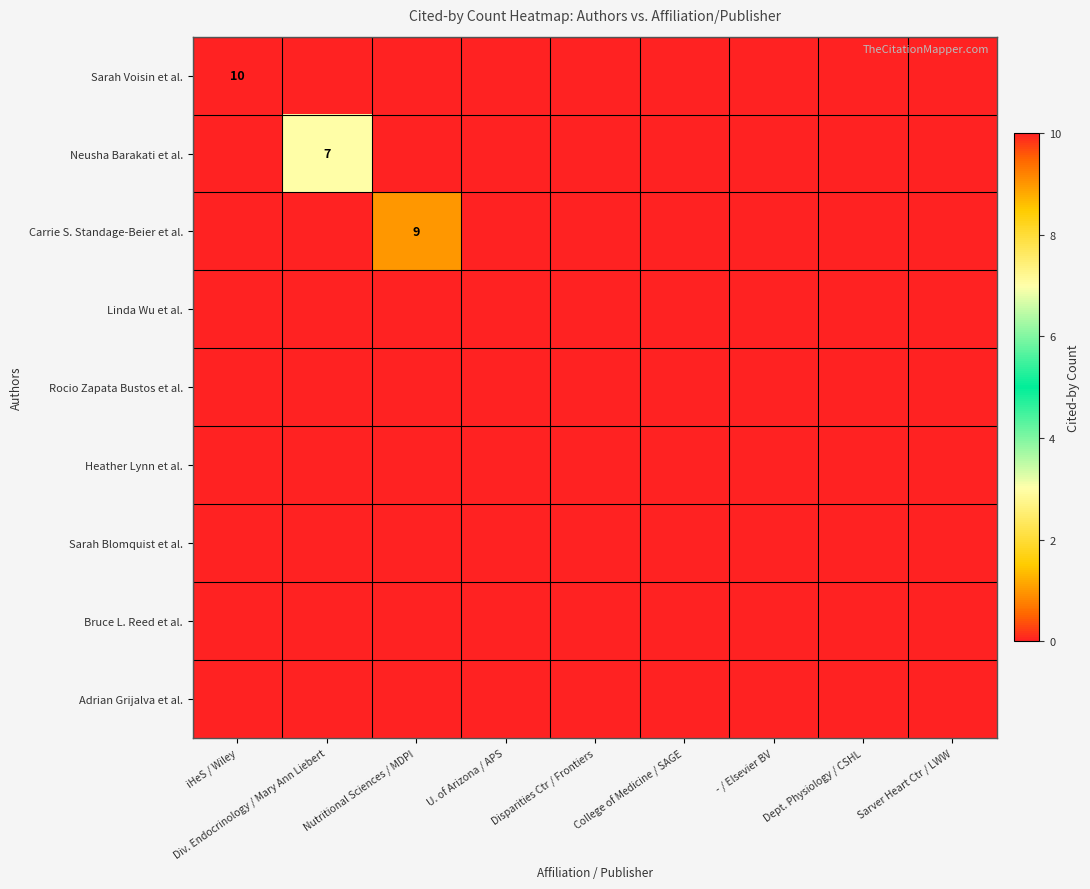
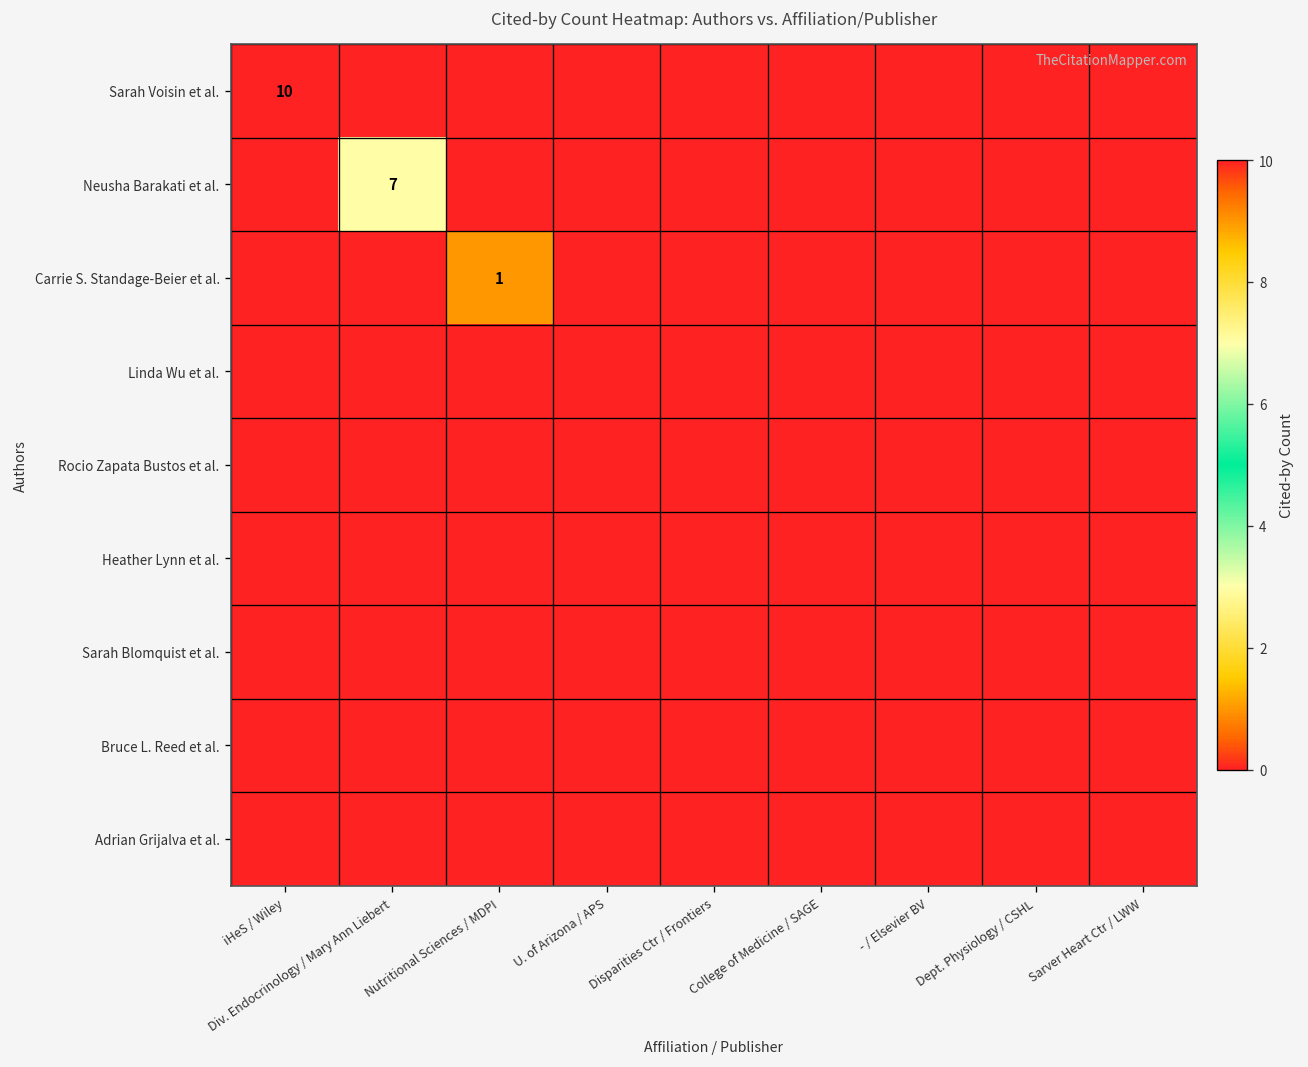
  {
    "Sarah Voisin et al.": {
      "iHeS / Wiley": 10
    },
    "Neusha Barakati et al.": {
      "Div. Endocrinology / Mary Ann Liebert": 7
    },
    "Carrie S. Standage-Beier et al.": {
-     "Nutritional Sciences / MDPI": 9
+     "Nutritional Sciences / MDPI": 1
    }
  }
